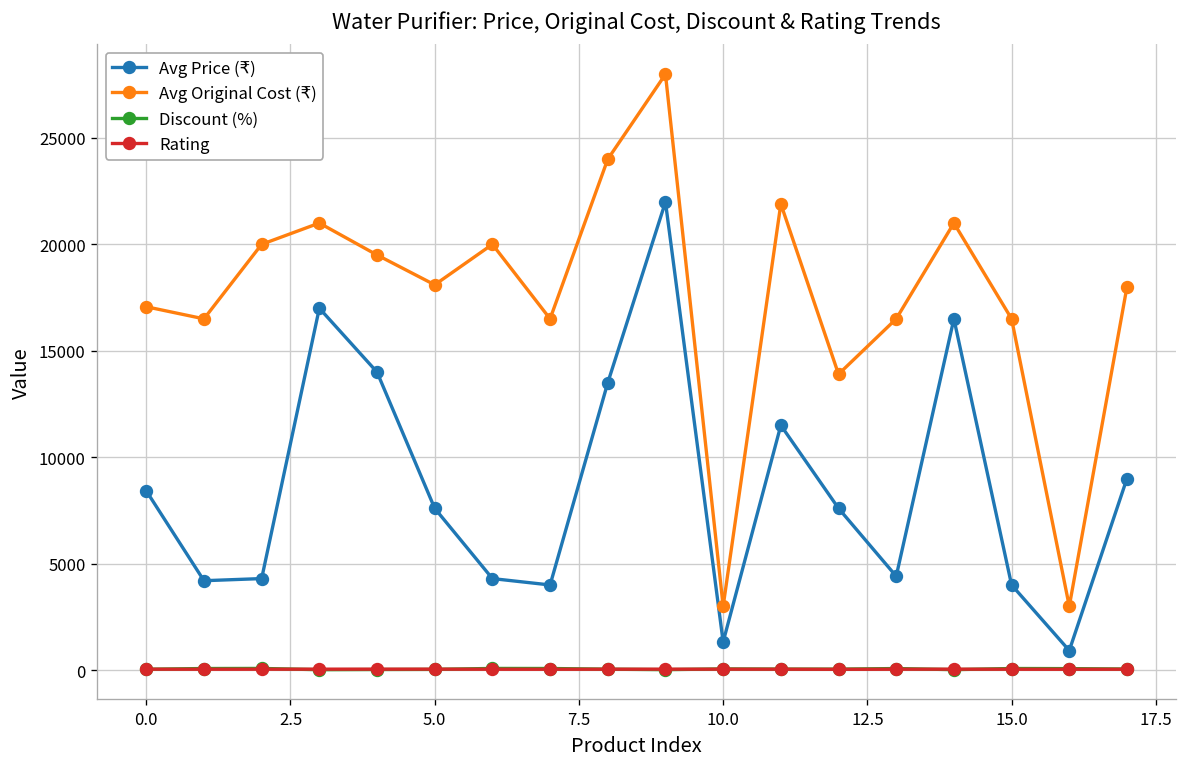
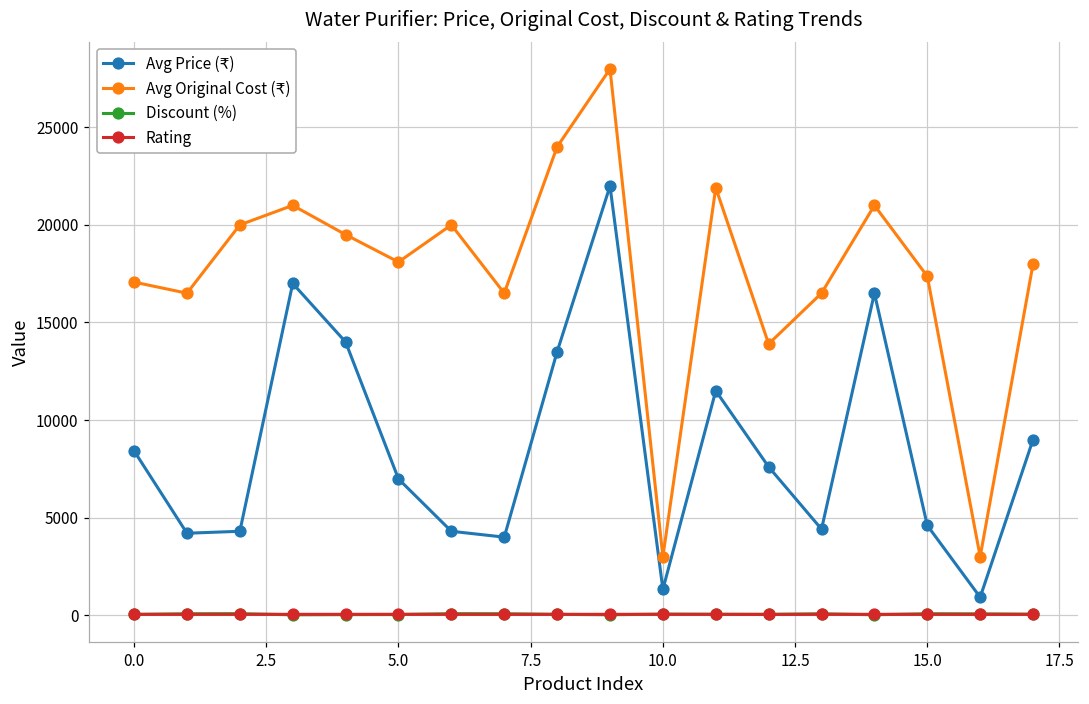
  {
    "Avg Price (₹)": {
      "0.0": 8400,
-     "5.0": 7600,
+     "5.0": 7000,
      "10.0": 1300,
-     "15.0": 4000
+     "15.0": 4600
    },
    "Avg Original Cost (₹)": {
      "0.0": 17100,
      "5.0": 18100,
      "10.0": 3000,
-     "15.0": 16500
+     "15.0": 17400
    }
  }
